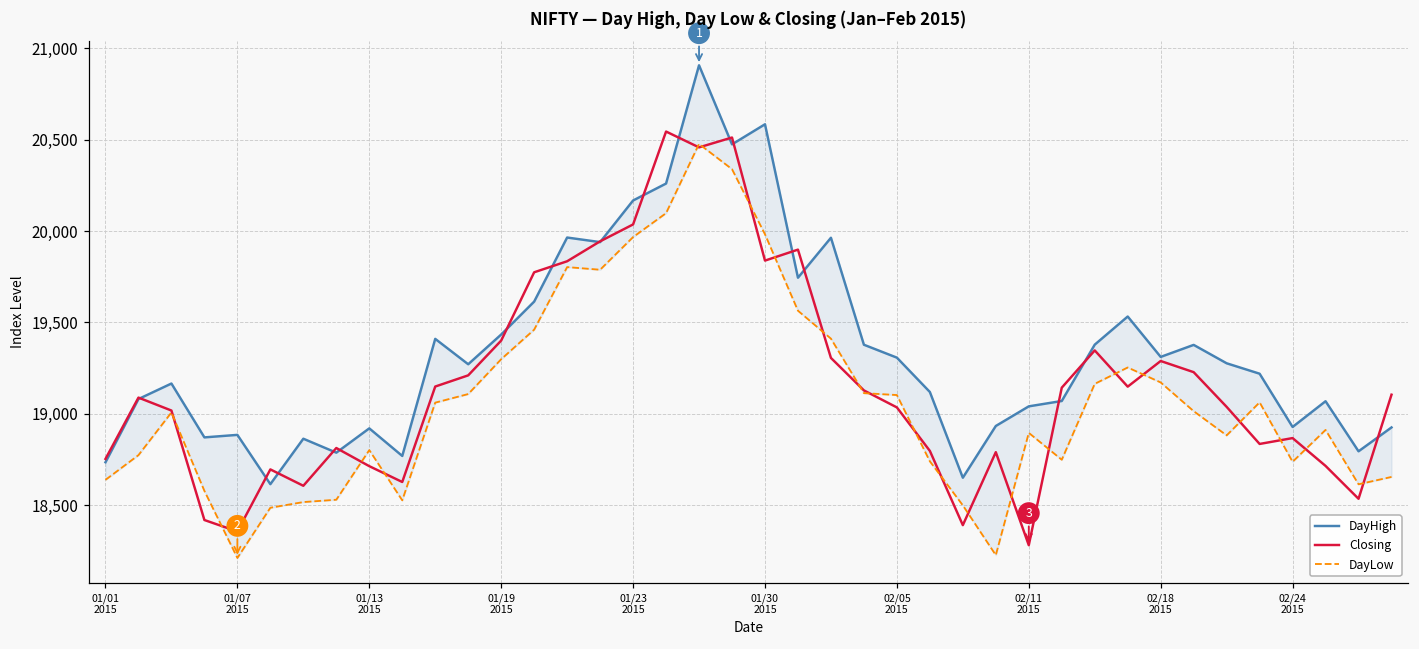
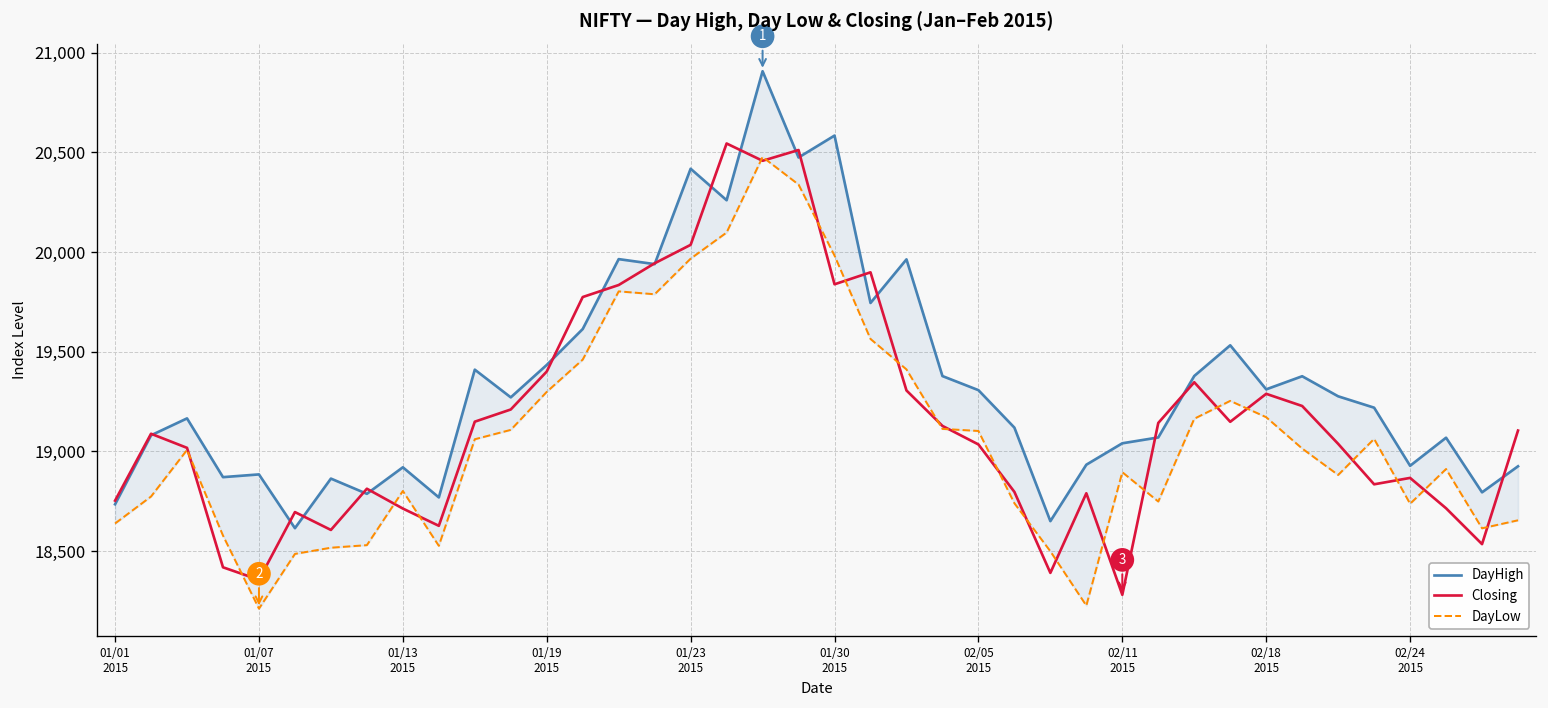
  {
    "DayHigh": {
      "01/01 2015": "18,740",
      "01/07 2015": "18,890",
      "01/13 2015": "18,920",
      "01/19 2015": "19,430",
-     "01/23 2015": "20,170",
+     "01/23 2015": "20,420",
      "01/30 2015": "20,580",
      "02/05 2015": "19,310",
      "02/11 2015": "19,040",
      "02/18 2015": "19,310",
      "02/24 2015": "18,930"
    },
    "Closing": {
      "01/01 2015": "18,750",
      "01/13 2015": "18,710",
      "01/19 2015": "19,400",
      "01/23 2015": "20,040",
      "01/30 2015": "19,840",
      "02/05 2015": "19,040",
      "02/18 2015": "19,290",
      "02/24 2015": "18,870"
    },
    "DayLow": {
      "01/01 2015": "18,640",
      "01/07 2015": "18,210",
      "01/13 2015": "18,800",
      "01/19 2015": "19,300",
      "01/23 2015": "19,970",
      "01/30 2015": "19,980",
      "02/05 2015": "19,100",
      "02/11 2015": "18,900",
      "02/18 2015": "19,170",
      "02/24 2015": "18,740"
    }
  }
